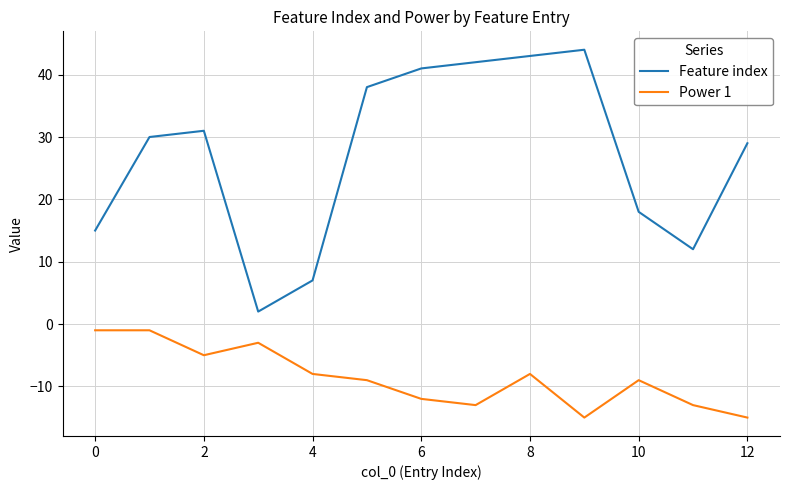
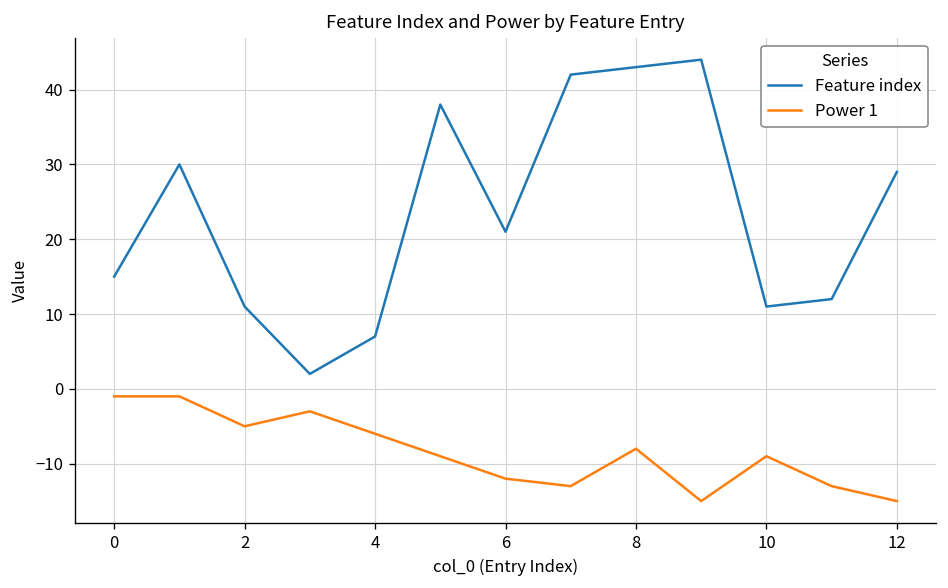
  {
    "Feature index": {
      "0": 15,
-     "2": 31,
+     "2": 11,
      "4": 7,
-     "6": 41,
+     "6": 21,
      "8": 43,
-     "10": 18,
+     "10": 11,
      "12": 29
    },
    "Power 1": {
      "0": -1,
      "2": -5,
-     "4": -8,
+     "4": -6,
      "6": -12,
      "8": -8,
      "10": -9,
      "12": -15
    }
  }
